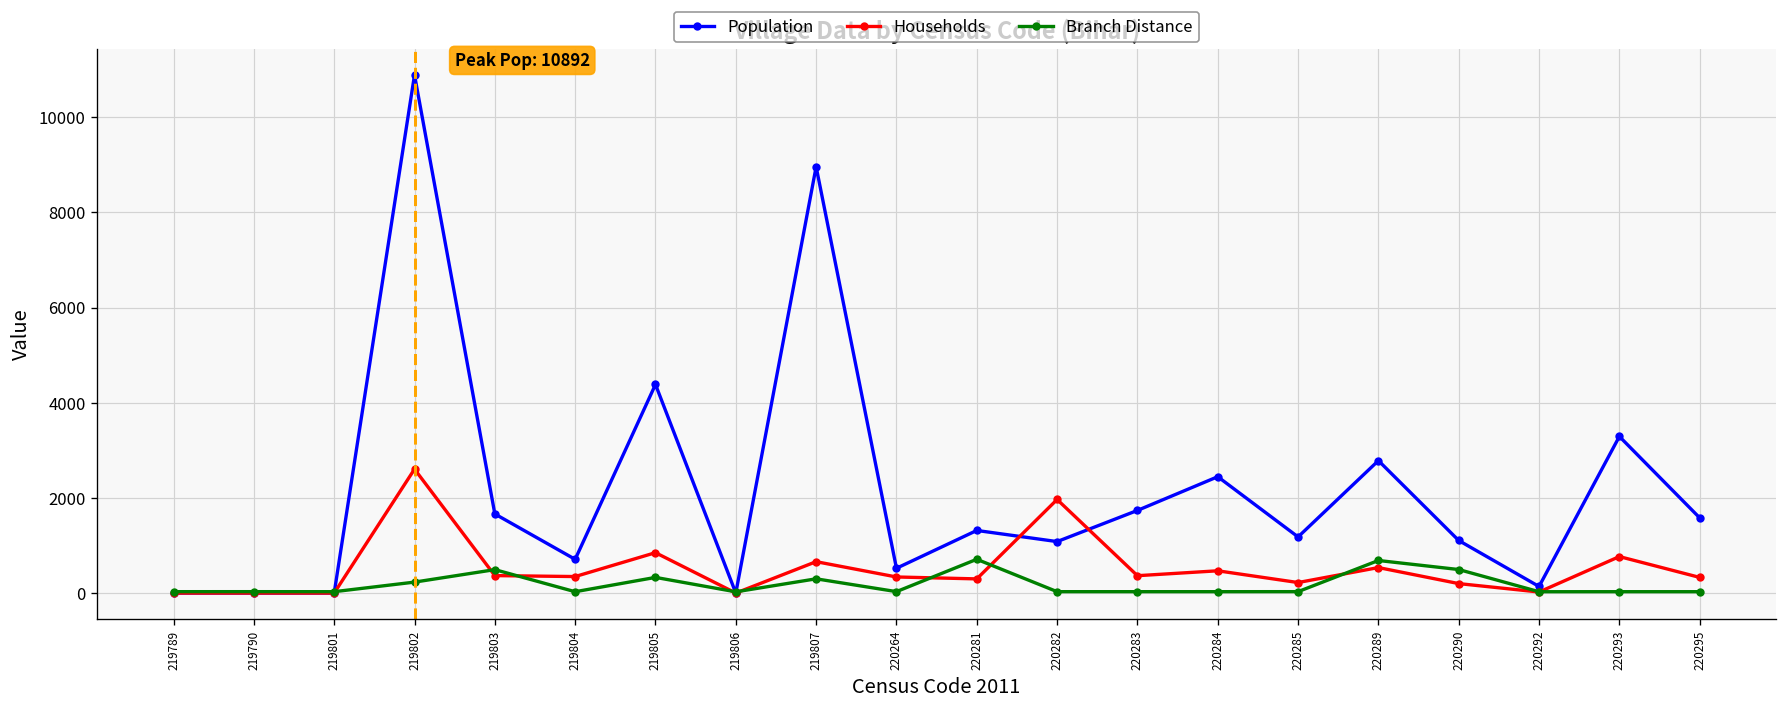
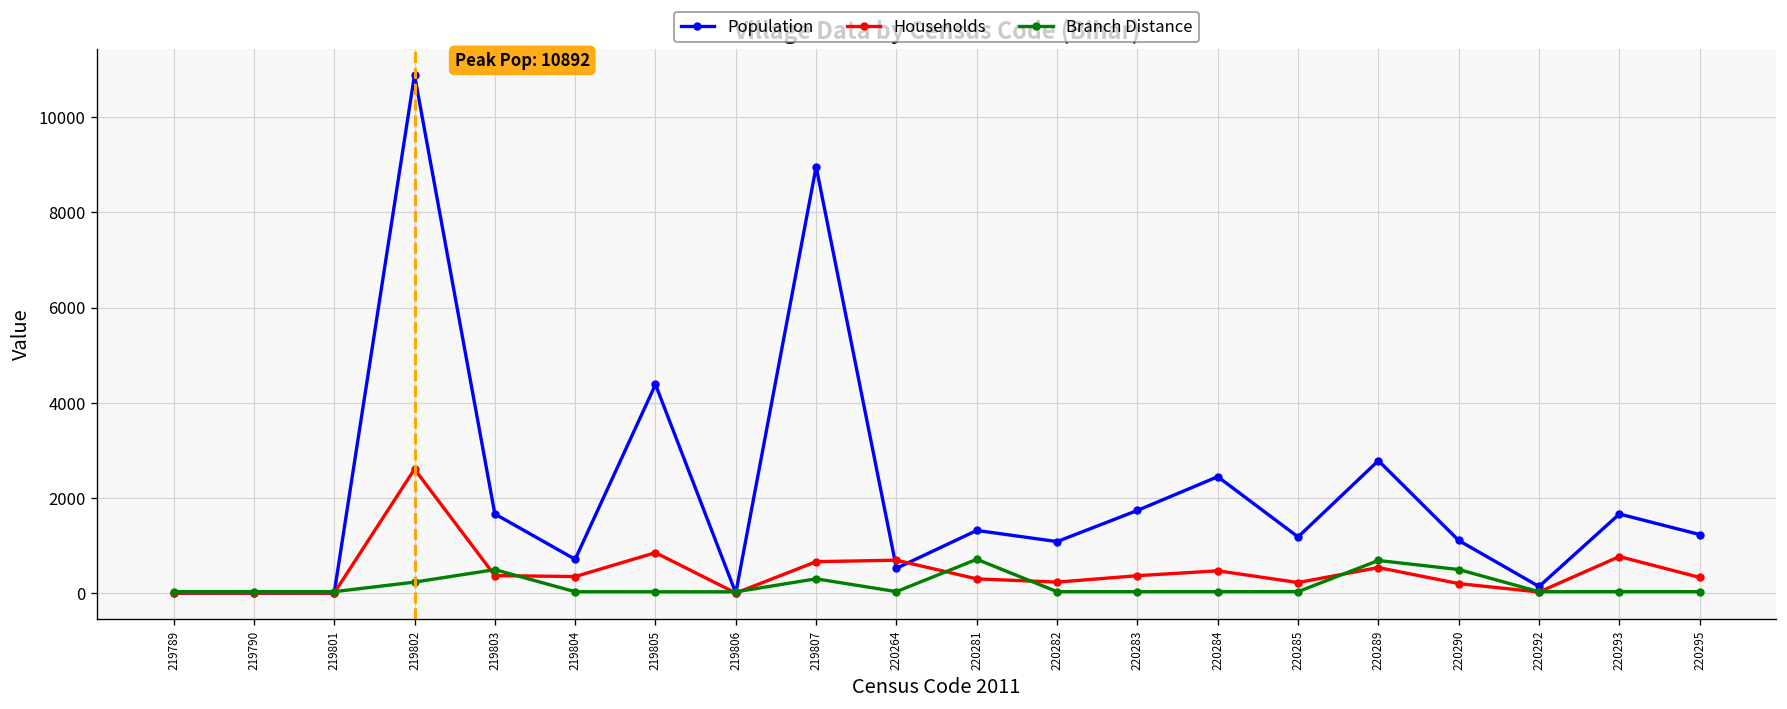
  {
    "Population": {
      "219802": 10900,
      "219803": 1700,
      "219804": 700,
      "219805": 4400,
      "219807": 9000,
      "220264": 500,
      "220281": 1300,
      "220282": 1100,
      "220283": 1700,
      "220284": 2400,
      "220285": 1200,
      "220289": 2800,
      "220290": 1100,
      "220292": 100,
-     "220293": 3300,
-     "220295": 1600
+     "220293": 1700,
+     "220295": 1200
    },
    "Households": {
      "219802": 2600,
      "219803": 400,
      "219804": 300,
      "219805": 800,
      "219807": 700,
-     "220264": 300,
+     "220264": 700,
      "220281": 300,
-     "220282": 2000,
+     "220282": 200,
      "220283": 400,
      "220284": 500,
      "220285": 200,
      "220289": 500,
      "220290": 200,
      "220293": 800,
      "220295": 300
    },
    "Branch Distance": {
      "219802": 200,
      "219803": 500,
      "219804": 0,
-     "219805": 300,
+     "219805": 0,
      "219807": 300,
      "220264": 0,
      "220281": 700,
      "220282": 0,
      "220283": 0,
      "220284": 0,
      "220285": 0,
      "220289": 700,
      "220290": 500,
      "220293": 0,
      "220295": 0
    }
  }
